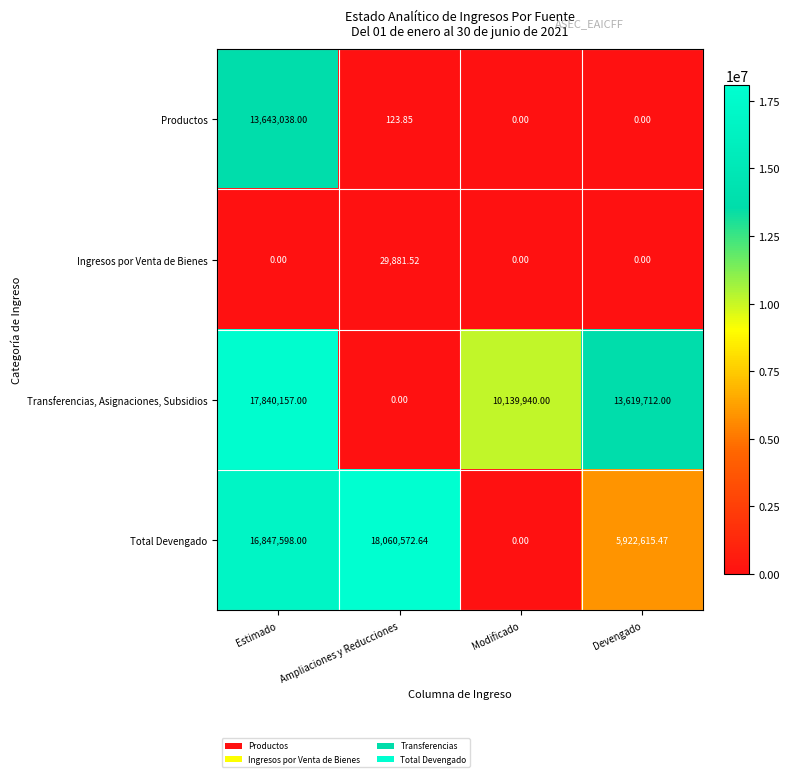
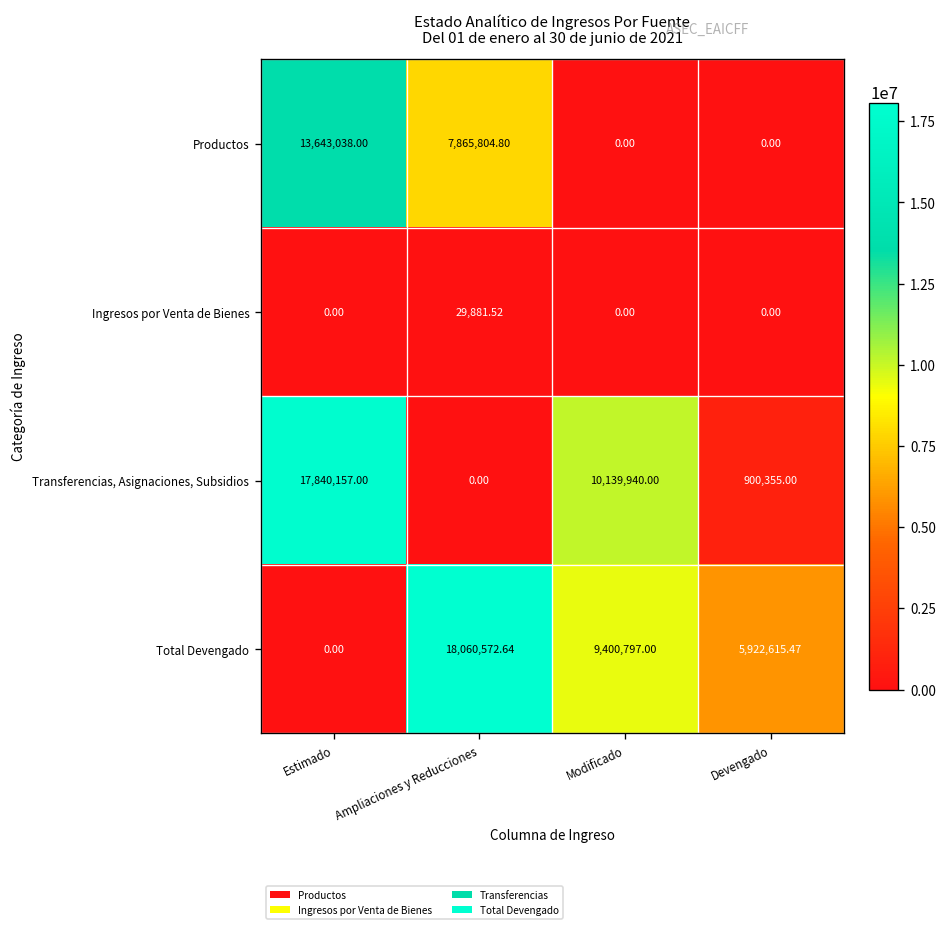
  {
    "Productos": {
      "Estimado": "13,643,038.00",
-     "Ampliaciones y Reducciones": "123.85",
+     "Ampliaciones y Reducciones": "7,865,804.80",
      "Modificado": "0.00",
      "Devengado": "0.00"
    },
    "Ingresos por Venta de Bienes": {
      "Estimado": "0.00",
      "Ampliaciones y Reducciones": "29,881.52",
      "Modificado": "0.00",
      "Devengado": "0.00"
    },
    "Transferencias, Asignaciones, Subsidios": {
      "Estimado": "17,840,157.00",
      "Ampliaciones y Reducciones": "0.00",
      "Modificado": "10,139,940.00",
-     "Devengado": "13,619,712.00"
+     "Devengado": "900,355.00"
    },
    "Total Devengado": {
-     "Estimado": "16,847,598.00",
+     "Estimado": "0.00",
      "Ampliaciones y Reducciones": "18,060,572.64",
-     "Modificado": "0.00",
+     "Modificado": "9,400,797.00",
      "Devengado": "5,922,615.47"
    }
  }
